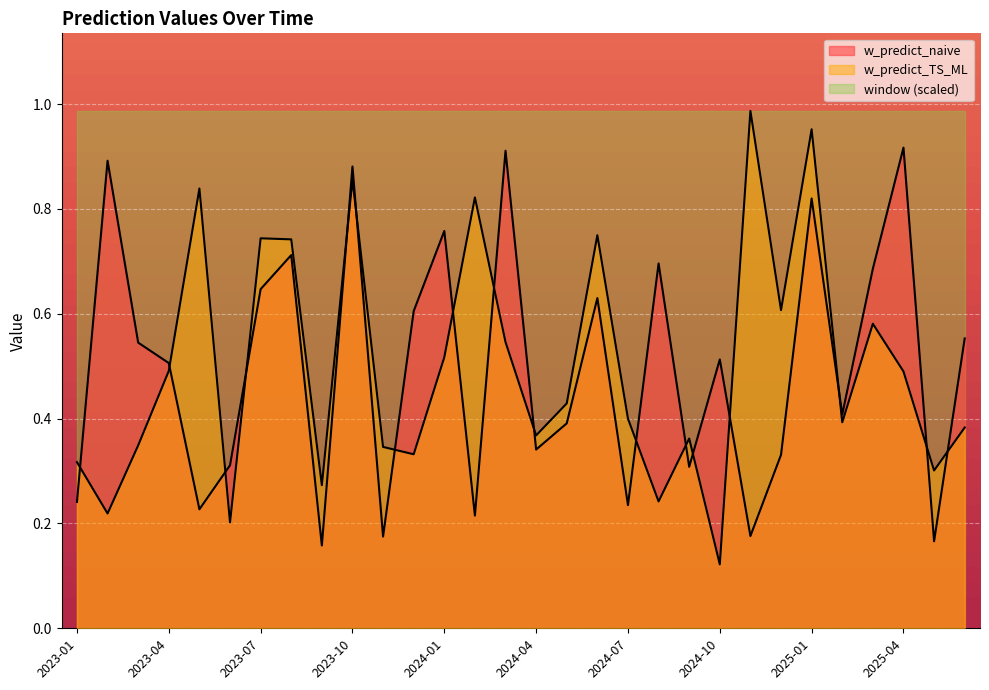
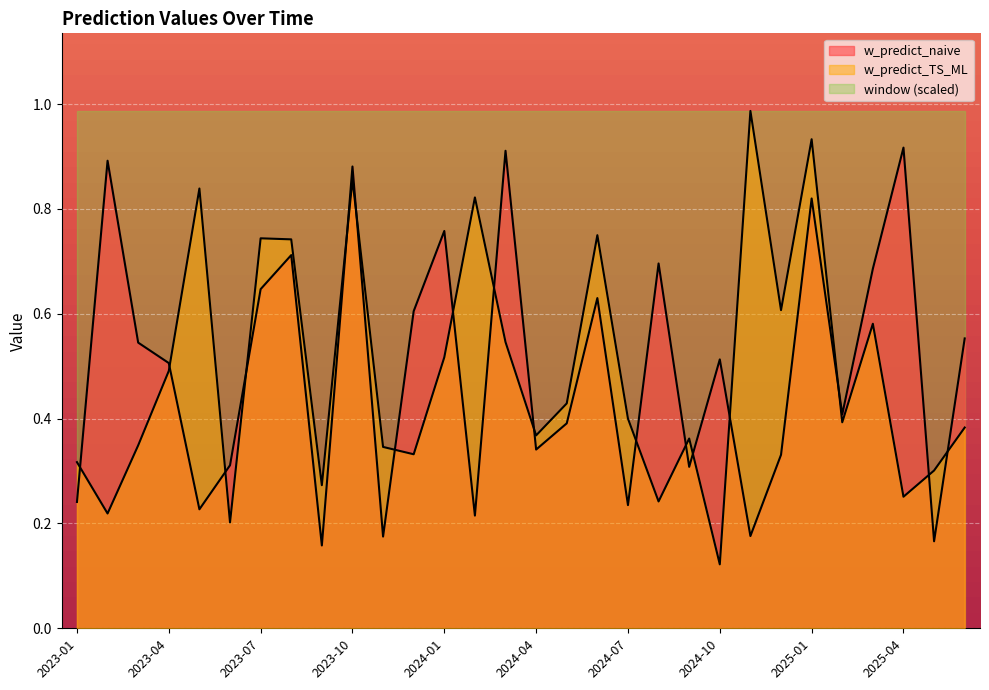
  {
    "w_predict_naive": {
      "2023-01": 0.24,
      "2023-04": 0.51,
      "2023-07": 0.65,
      "2023-10": 0.88,
      "2024-01": 0.76,
      "2024-04": 0.34,
      "2024-07": 0.24,
      "2024-10": 0.51,
      "2025-01": 0.82,
      "2025-04": 0.92
    },
    "w_predict_TS_ML": {
      "2023-01": 0.32,
      "2023-04": 0.49,
      "2023-07": 0.74,
      "2023-10": 0.86,
      "2024-01": 0.52,
      "2024-04": 0.37,
      "2024-07": 0.40,
      "2024-10": 0.12,
-     "2025-01": 0.95,
-     "2025-04": 0.49
+     "2025-01": 0.93,
+     "2025-04": 0.25
    },
    "window (scaled)": {
      "2023-01": 0.99,
      "2023-04": 0.99,
      "2023-07": 0.99,
      "2023-10": 0.99,
      "2024-01": 0.99,
      "2024-04": 0.99,
      "2024-07": 0.99,
      "2024-10": 0.99,
      "2025-01": 0.99,
      "2025-04": 0.99
    }
  }
